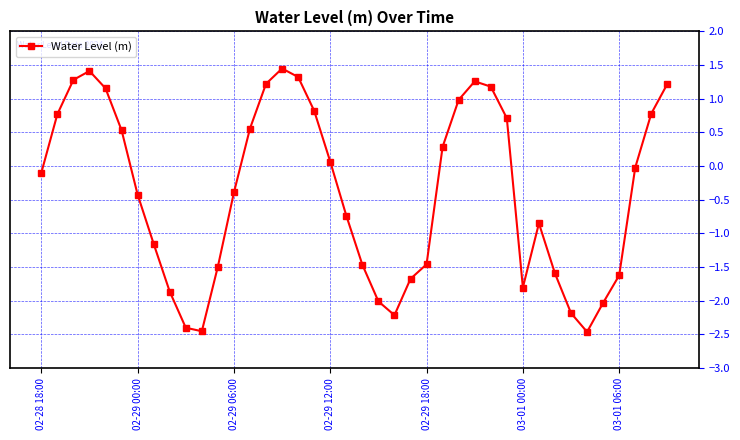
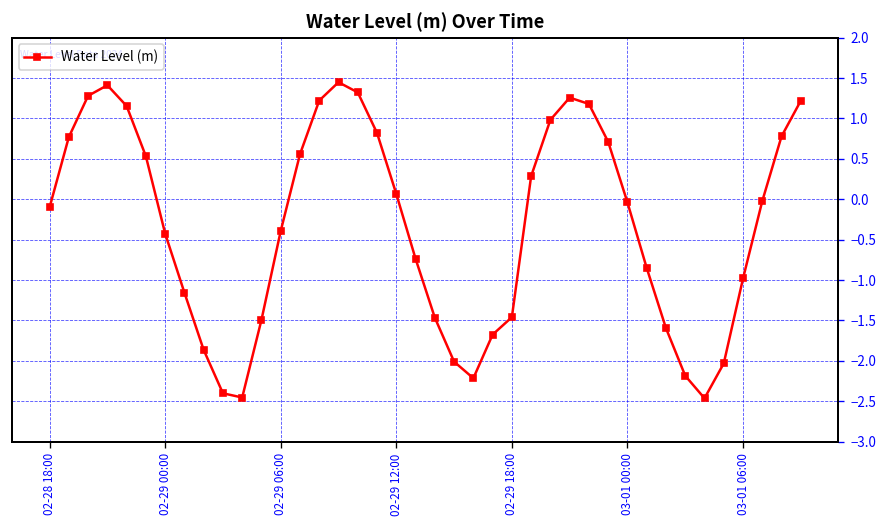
  {
    "02-28 18:00": -0.1,
    "02-29 00:00": -0.4,
    "02-29 06:00": -0.4,
    "02-29 12:00": 0.1,
    "02-29 18:00": -1.5,
-   "03-01 00:00": -1.8,
-   "03-01 06:00": -1.6
+   "03-01 00:00": 0.0,
+   "03-01 06:00": -1.0
  }
